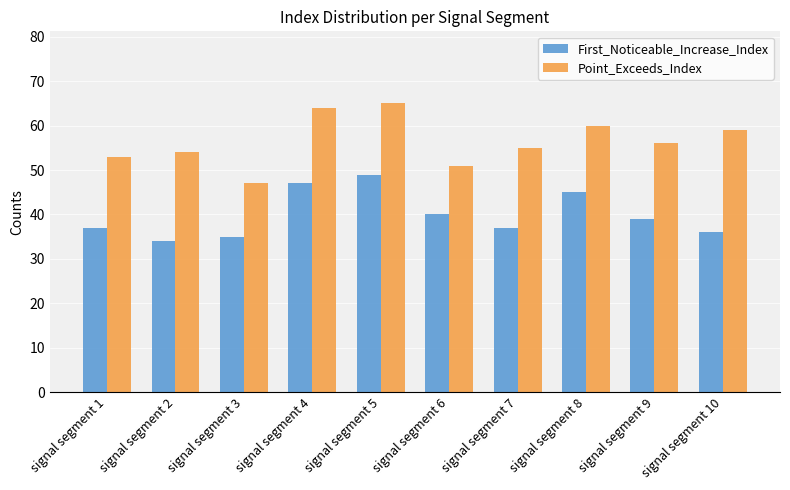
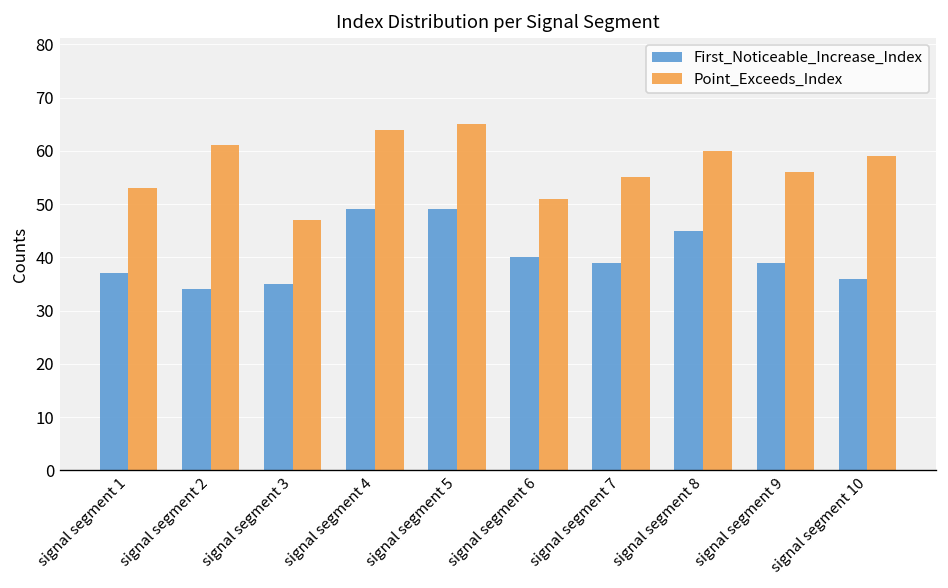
  {
    "First_Noticeable_Increase_Index": {
      "signal segment 1": 37,
      "signal segment 2": 34,
      "signal segment 3": 35,
-     "signal segment 4": 47,
+     "signal segment 4": 49,
      "signal segment 5": 49,
      "signal segment 6": 40,
-     "signal segment 7": 37,
+     "signal segment 7": 39,
      "signal segment 8": 45,
      "signal segment 9": 39,
      "signal segment 10": 36
    },
    "Point_Exceeds_Index": {
      "signal segment 1": 53,
-     "signal segment 2": 54,
+     "signal segment 2": 61,
      "signal segment 3": 47,
      "signal segment 4": 64,
      "signal segment 5": 65,
      "signal segment 6": 51,
      "signal segment 7": 55,
      "signal segment 8": 60,
      "signal segment 9": 56,
      "signal segment 10": 59
    }
  }
